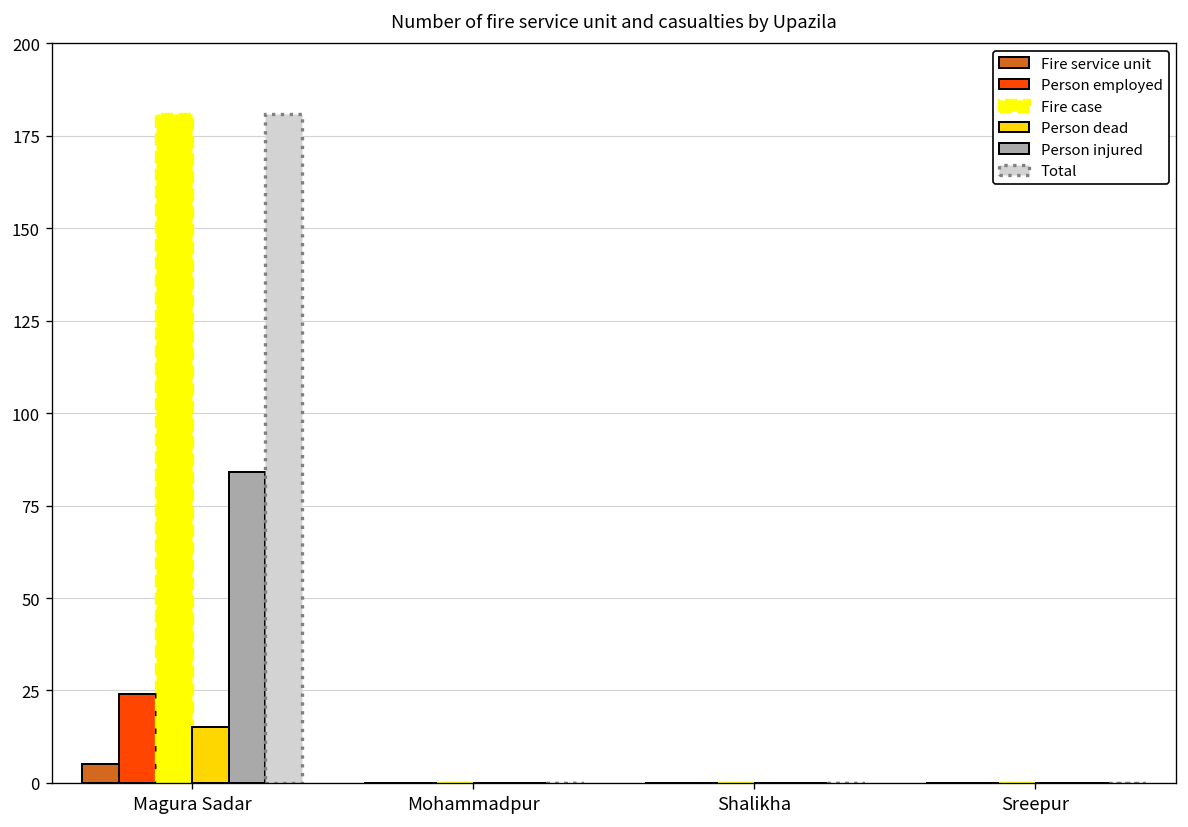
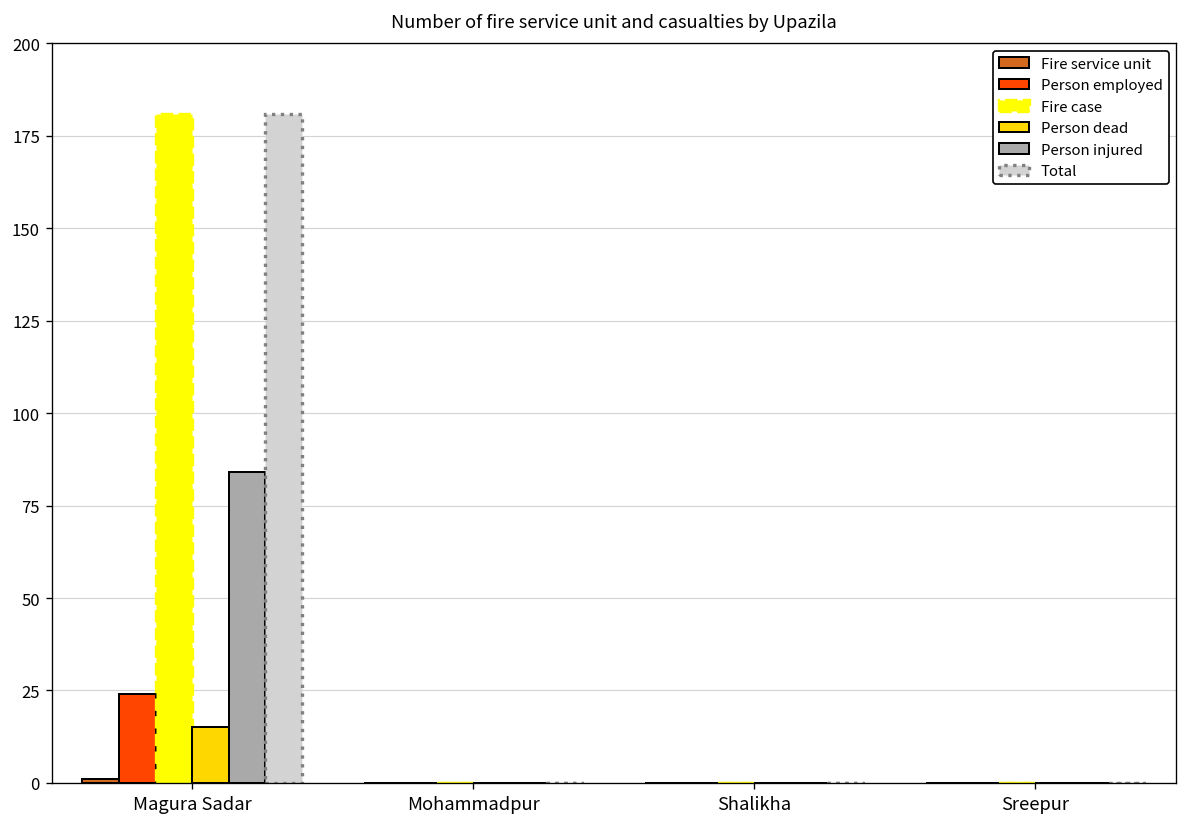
  {
    "Fire service unit": {
-     "Magura Sadar": 5,
+     "Magura Sadar": 1,
      "Mohammadpur": 0,
      "Shalikha": 0,
      "Sreepur": 0
    },
    "Person employed": {
      "Magura Sadar": 24,
      "Mohammadpur": 0,
      "Shalikha": 0,
      "Sreepur": 0
    },
    "Person injured": {
      "Magura Sadar": 84,
      "Mohammadpur": 0,
      "Shalikha": 0,
      "Sreepur": 0
    },
    "Total": {
      "Magura Sadar": 181,
      "Mohammadpur": 0,
      "Shalikha": 0,
      "Sreepur": 0
    }
  }
